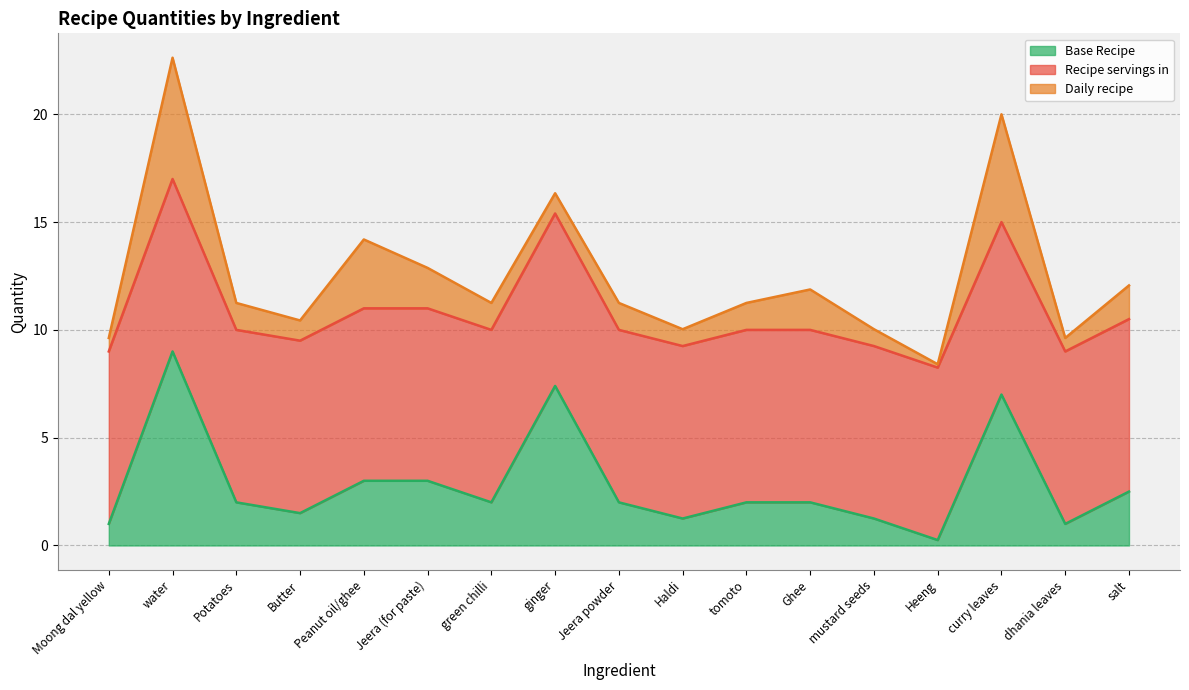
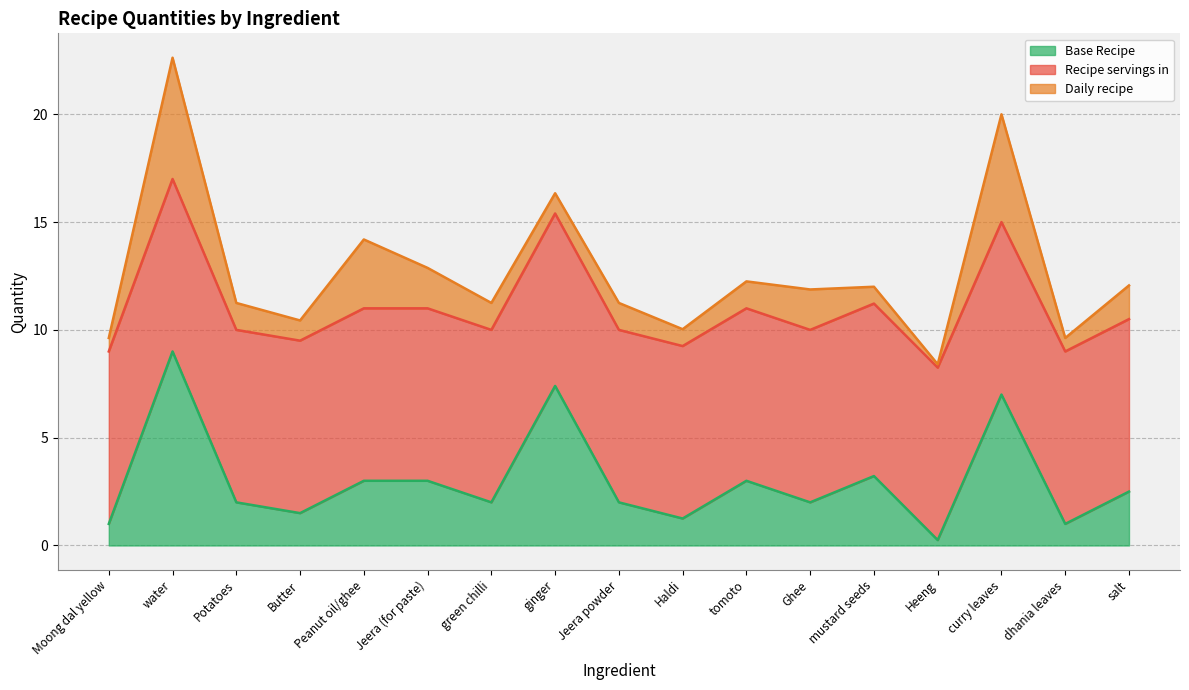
  {
    "Base Recipe": {
      "Moong dal yellow": 1.0,
      "water": 9.0,
      "Potatoes": 2.0,
      "Butter": 1.5,
      "Peanut oil/ghee": 3.0,
      "Jeera (for paste)": 3.0,
      "green chilli": 2.0,
      "ginger": 7.4,
      "Jeera powder": 2.0,
      "Haldi": 1.3,
-     "tomoto": 2,
+     "tomoto": 3,
      "Ghee": 2.0,
-     "mustard seeds": 1.3,
+     "mustard seeds": 3.2,
      "Heeng": 0.3,
      "curry leaves": 7.0,
      "dhania leaves": 1.0,
      "salt": 2.5
    }
  }
